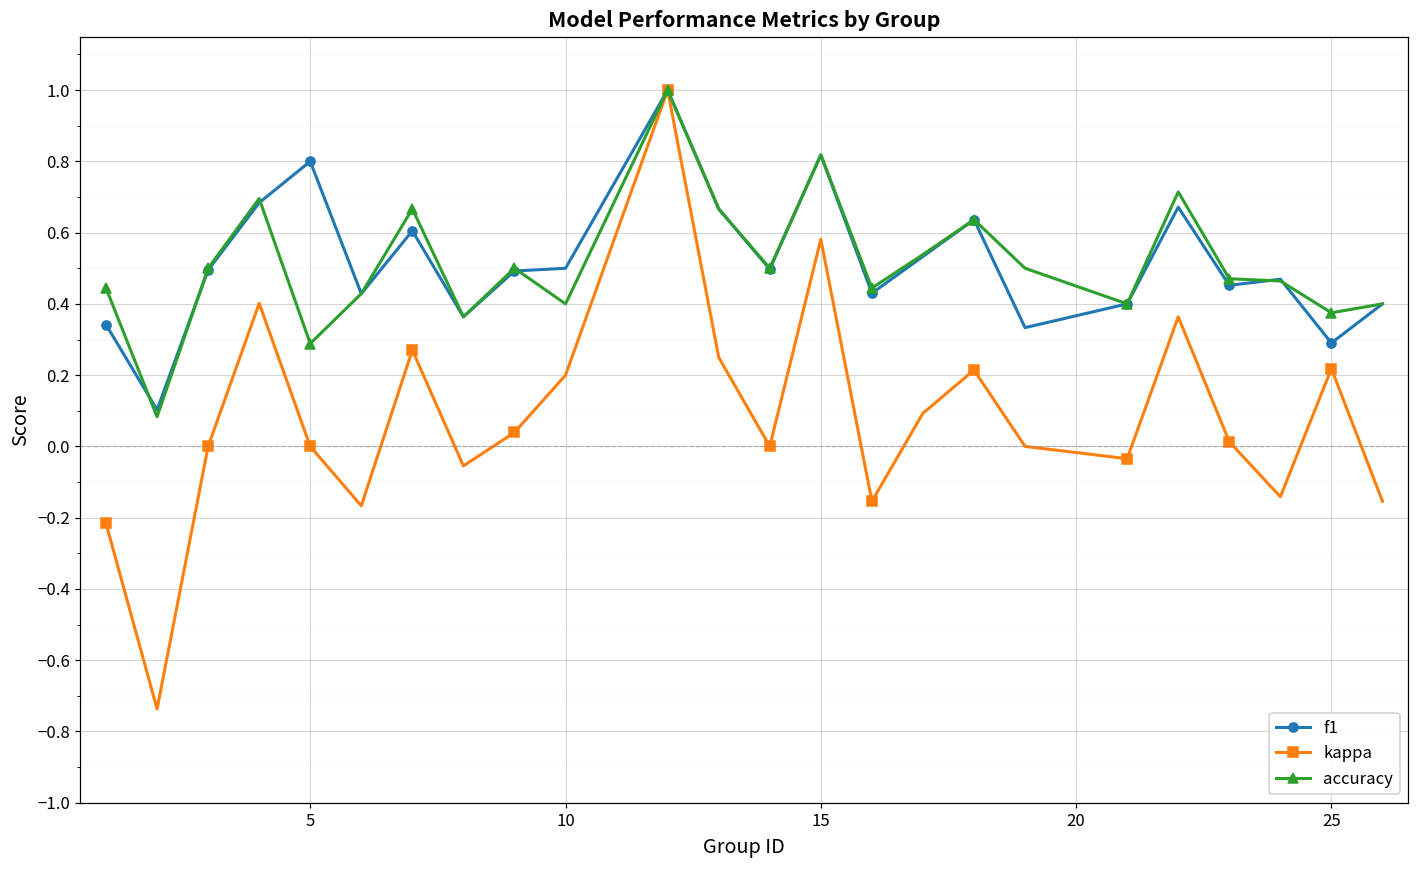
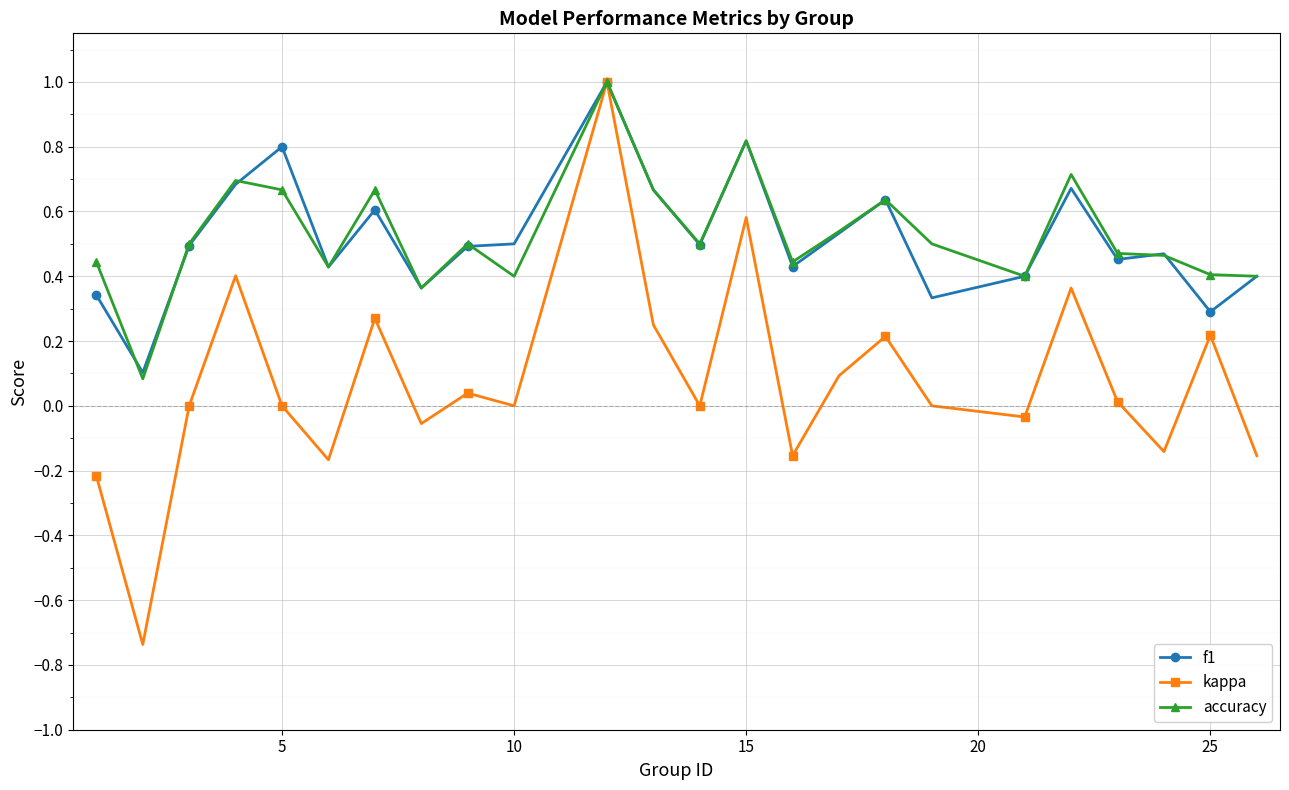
  {
    "f1": {
      "5": 0.80,
      "10": 0.50,
      "25": 0.29
    },
    "kappa": {
      "5": 0.0,
-     "10": 0.2,
+     "10": 0.0,
      "15": 0.58,
      "25": 0.22
    },
    "accuracy": {
-     "5": 0.29,
+     "5": 0.67,
      "10": 0.40,
-     "25": 0.38
+     "25": 0.41
    }
  }
